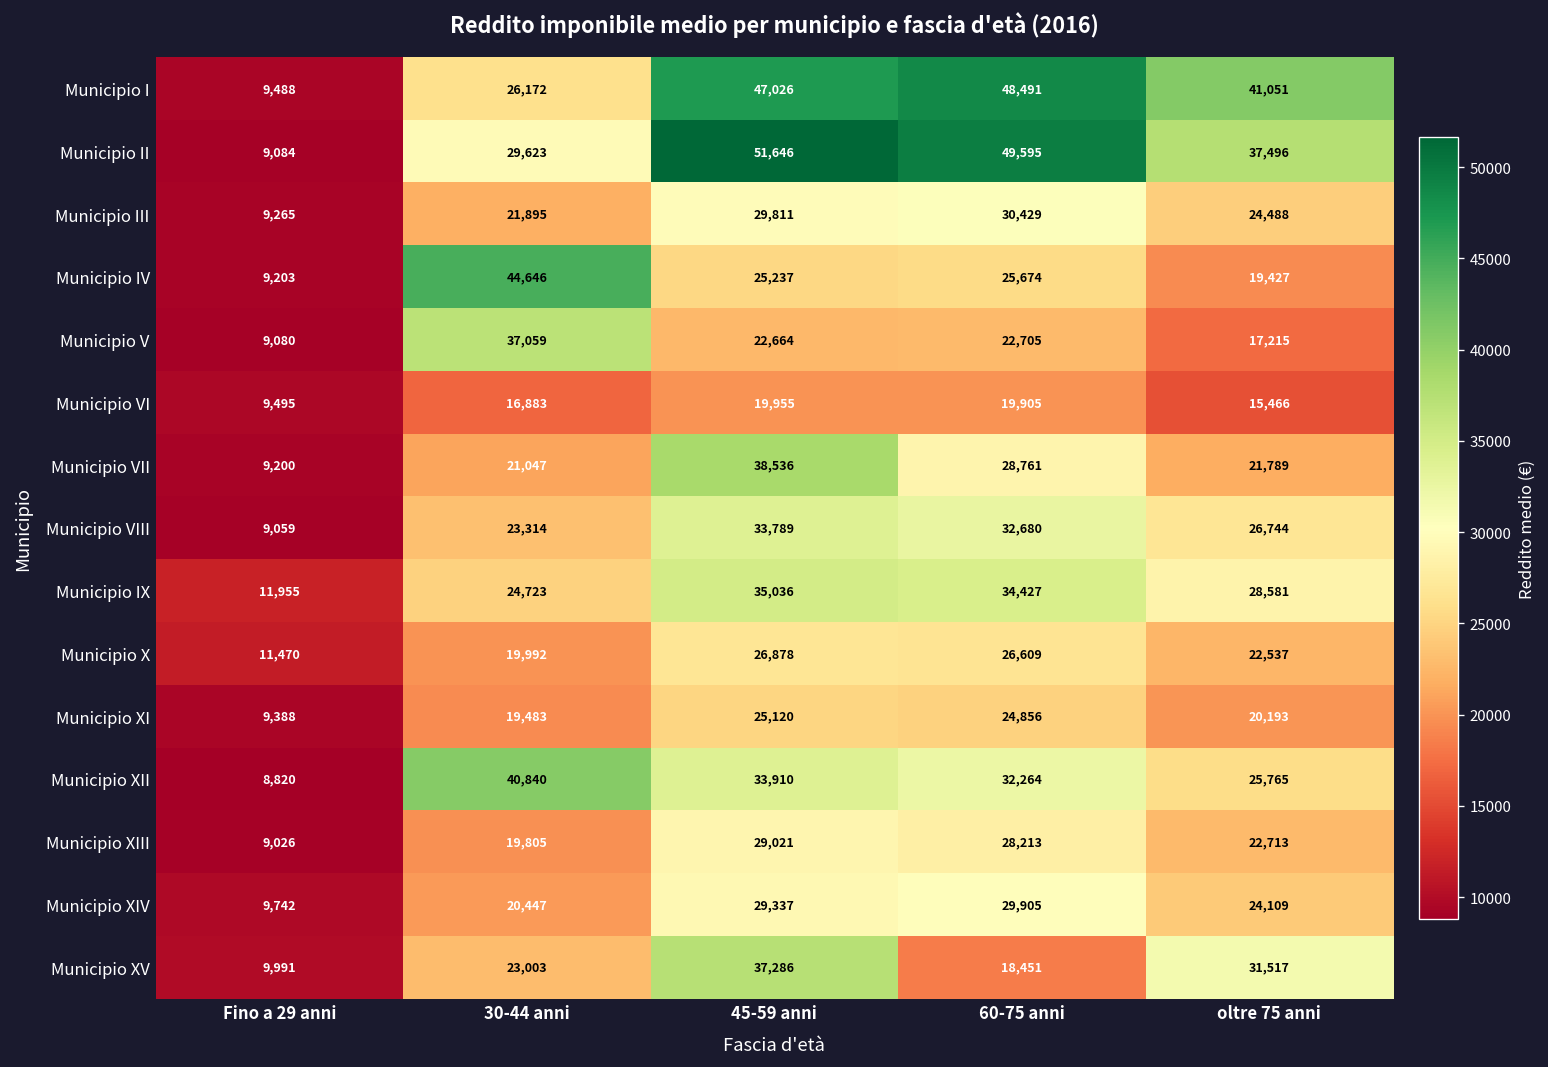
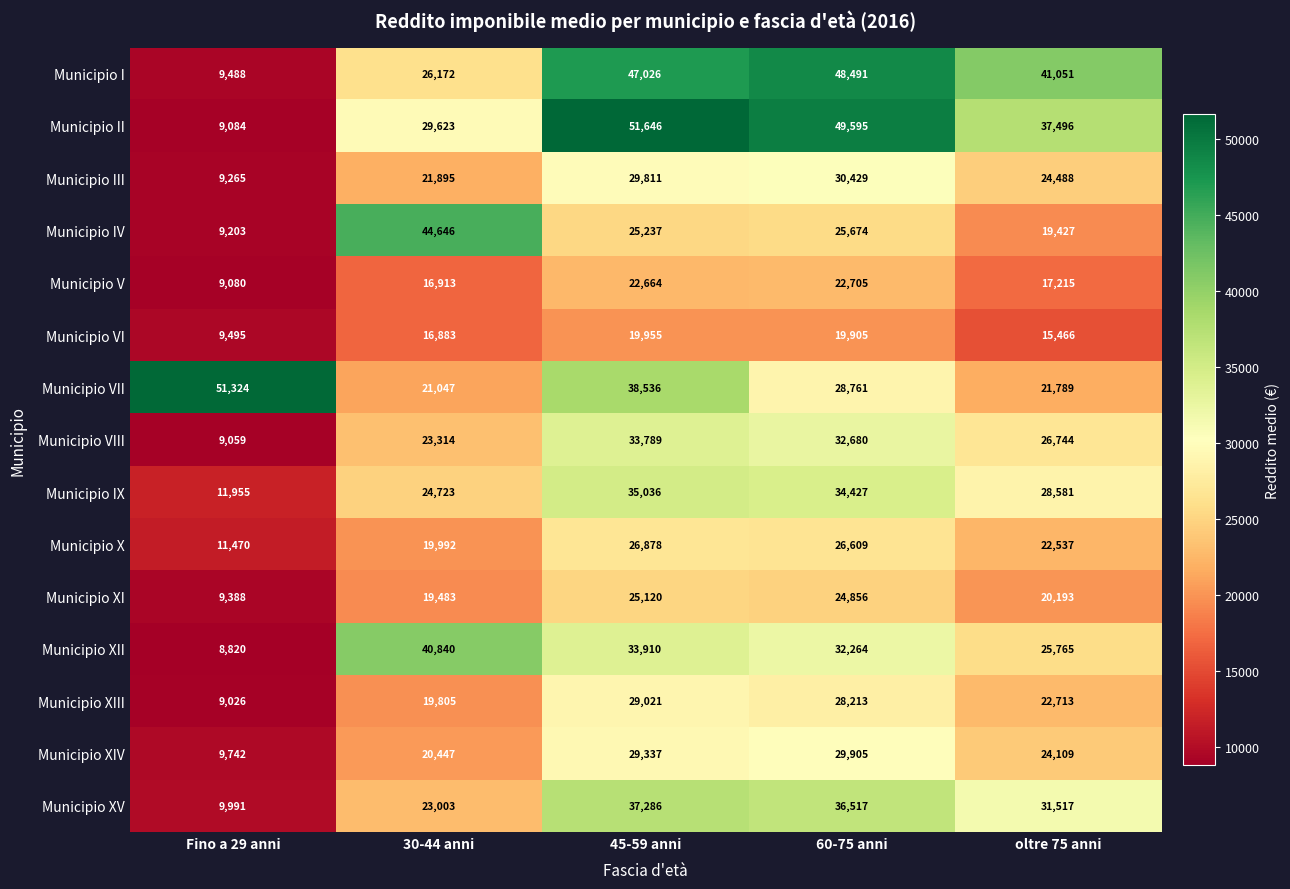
  {
    "Municipio I": {
      "Fino a 29 anni": "9,488",
      "30-44 anni": "26,172",
      "45-59 anni": "47,026",
      "60-75 anni": "48,491",
      "oltre 75 anni": "41,051"
    },
    "Municipio II": {
      "Fino a 29 anni": "9,084",
      "30-44 anni": "29,623",
      "45-59 anni": "51,646",
      "60-75 anni": "49,595",
      "oltre 75 anni": "37,496"
    },
    "Municipio III": {
      "Fino a 29 anni": "9,265",
      "30-44 anni": "21,895",
      "45-59 anni": "29,811",
      "60-75 anni": "30,429",
      "oltre 75 anni": "24,488"
    },
    "Municipio IV": {
      "Fino a 29 anni": "9,203",
      "30-44 anni": "44,646",
      "45-59 anni": "25,237",
      "60-75 anni": "25,674",
      "oltre 75 anni": "19,427"
    },
    "Municipio V": {
      "Fino a 29 anni": "9,080",
-     "30-44 anni": "37,059",
+     "30-44 anni": "16,913",
      "45-59 anni": "22,664",
      "60-75 anni": "22,705",
      "oltre 75 anni": "17,215"
    },
    "Municipio VI": {
      "Fino a 29 anni": "9,495",
      "30-44 anni": "16,883",
      "45-59 anni": "19,955",
      "60-75 anni": "19,905",
      "oltre 75 anni": "15,466"
    },
    "Municipio VII": {
-     "Fino a 29 anni": "9,200",
+     "Fino a 29 anni": "51,324",
      "30-44 anni": "21,047",
      "45-59 anni": "38,536",
      "60-75 anni": "28,761",
      "oltre 75 anni": "21,789"
    },
    "Municipio VIII": {
      "Fino a 29 anni": "9,059",
      "30-44 anni": "23,314",
      "45-59 anni": "33,789",
      "60-75 anni": "32,680",
      "oltre 75 anni": "26,744"
    },
    "Municipio IX": {
      "Fino a 29 anni": "11,955",
      "30-44 anni": "24,723",
      "45-59 anni": "35,036",
      "60-75 anni": "34,427",
      "oltre 75 anni": "28,581"
    },
    "Municipio X": {
      "Fino a 29 anni": "11,470",
      "30-44 anni": "19,992",
      "45-59 anni": "26,878",
      "60-75 anni": "26,609",
      "oltre 75 anni": "22,537"
    },
    "Municipio XI": {
      "Fino a 29 anni": "9,388",
      "30-44 anni": "19,483",
      "45-59 anni": "25,120",
      "60-75 anni": "24,856",
      "oltre 75 anni": "20,193"
    },
    "Municipio XII": {
      "Fino a 29 anni": "8,820",
      "30-44 anni": "40,840",
      "45-59 anni": "33,910",
      "60-75 anni": "32,264",
      "oltre 75 anni": "25,765"
    },
    "Municipio XIII": {
      "Fino a 29 anni": "9,026",
      "30-44 anni": "19,805",
      "45-59 anni": "29,021",
      "60-75 anni": "28,213",
      "oltre 75 anni": "22,713"
    },
    "Municipio XIV": {
      "Fino a 29 anni": "9,742",
      "30-44 anni": "20,447",
      "45-59 anni": "29,337",
      "60-75 anni": "29,905",
      "oltre 75 anni": "24,109"
    },
    "Municipio XV": {
      "Fino a 29 anni": "9,991",
      "30-44 anni": "23,003",
      "45-59 anni": "37,286",
-     "60-75 anni": "18,451",
+     "60-75 anni": "36,517",
      "oltre 75 anni": "31,517"
    }
  }
